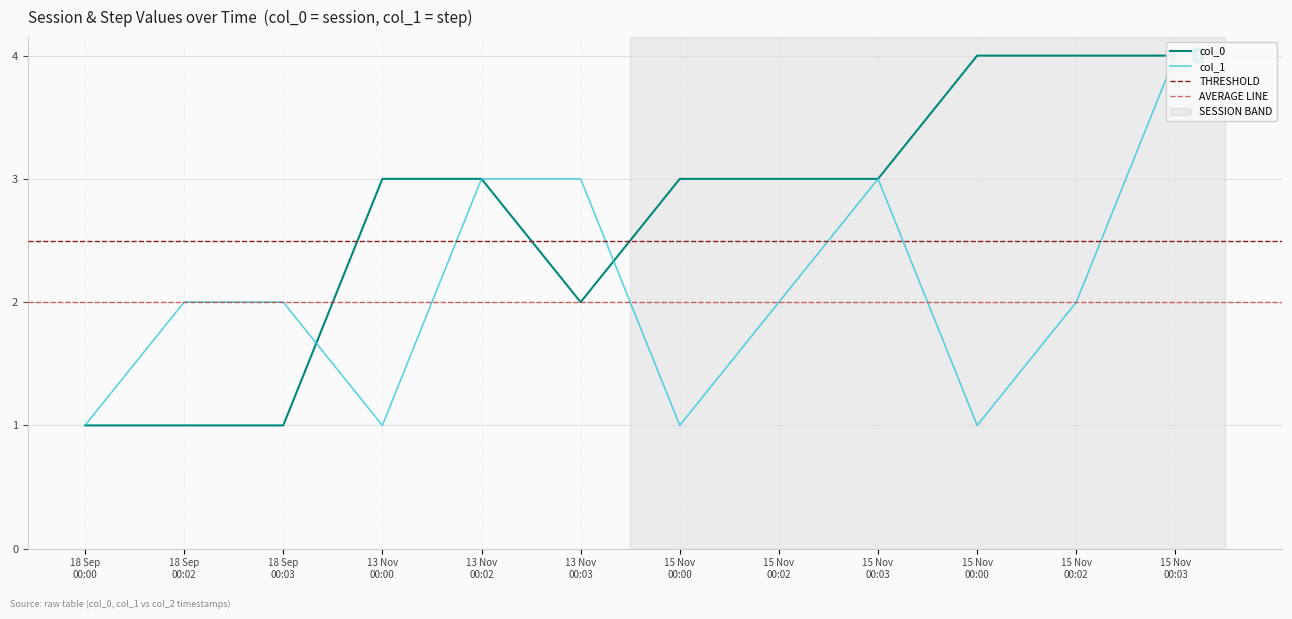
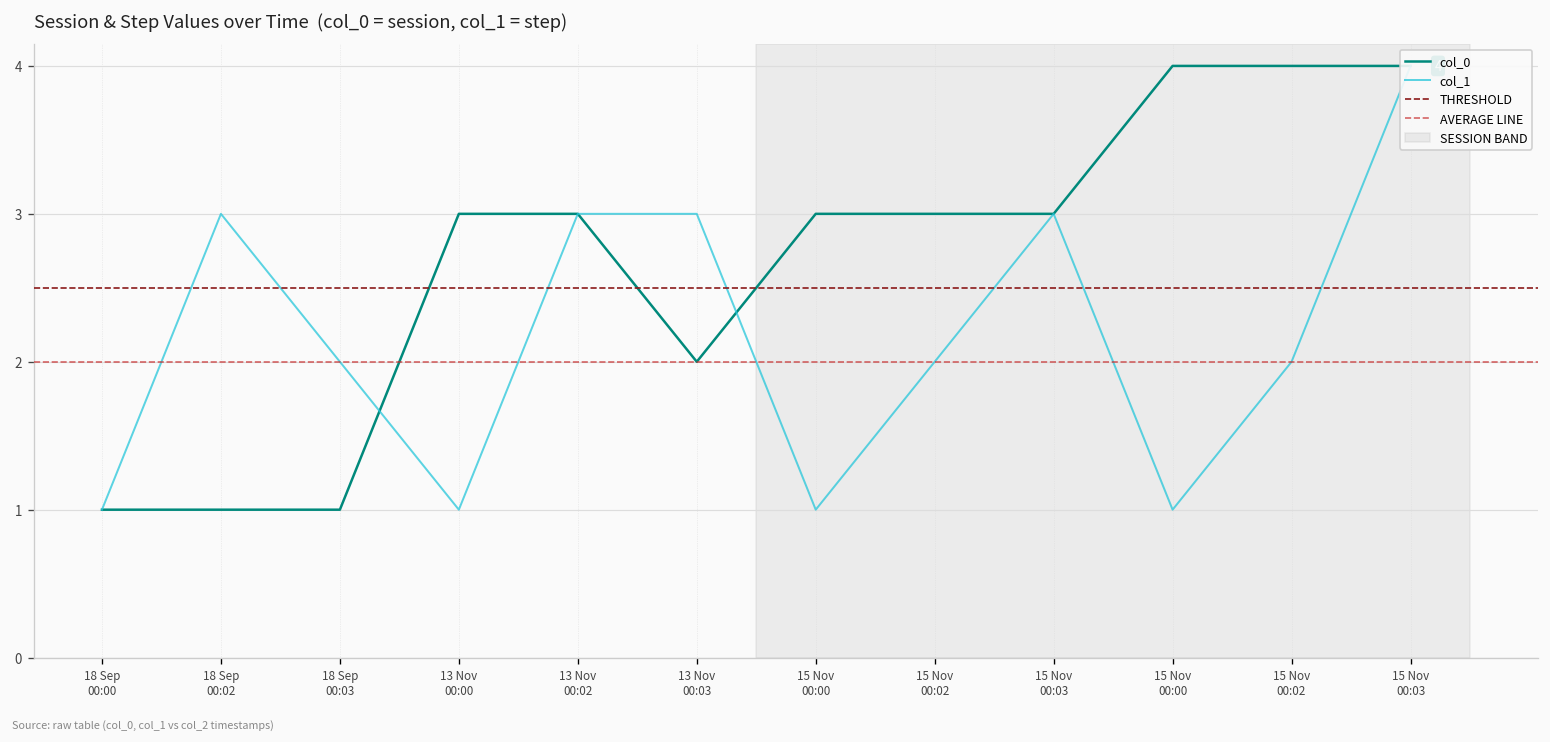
  {
    "col_0": {
      "18 Sep 00:02": 1,
      "18 Sep 00:03": 1,
      "13 Nov 00:00": 3,
      "13 Nov 00:03": 2
    },
    "col_1": {
-     "18 Sep 00:02": 2,
+     "18 Sep 00:02": 3,
      "18 Sep 00:03": 2,
      "13 Nov 00:00": 1,
      "13 Nov 00:03": 3
    }
  }
